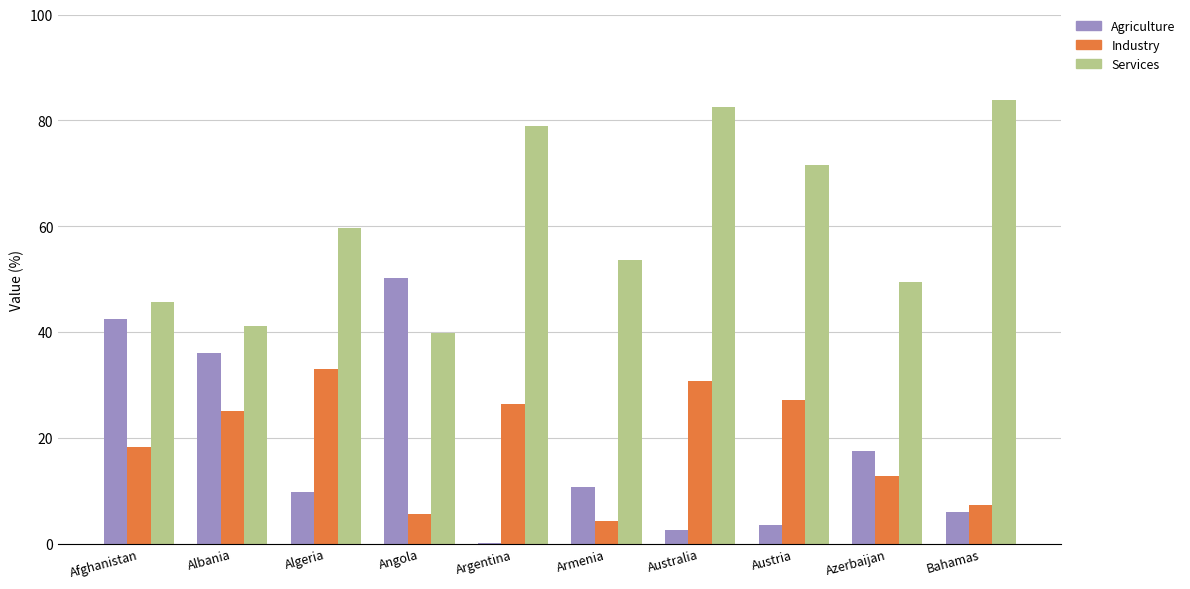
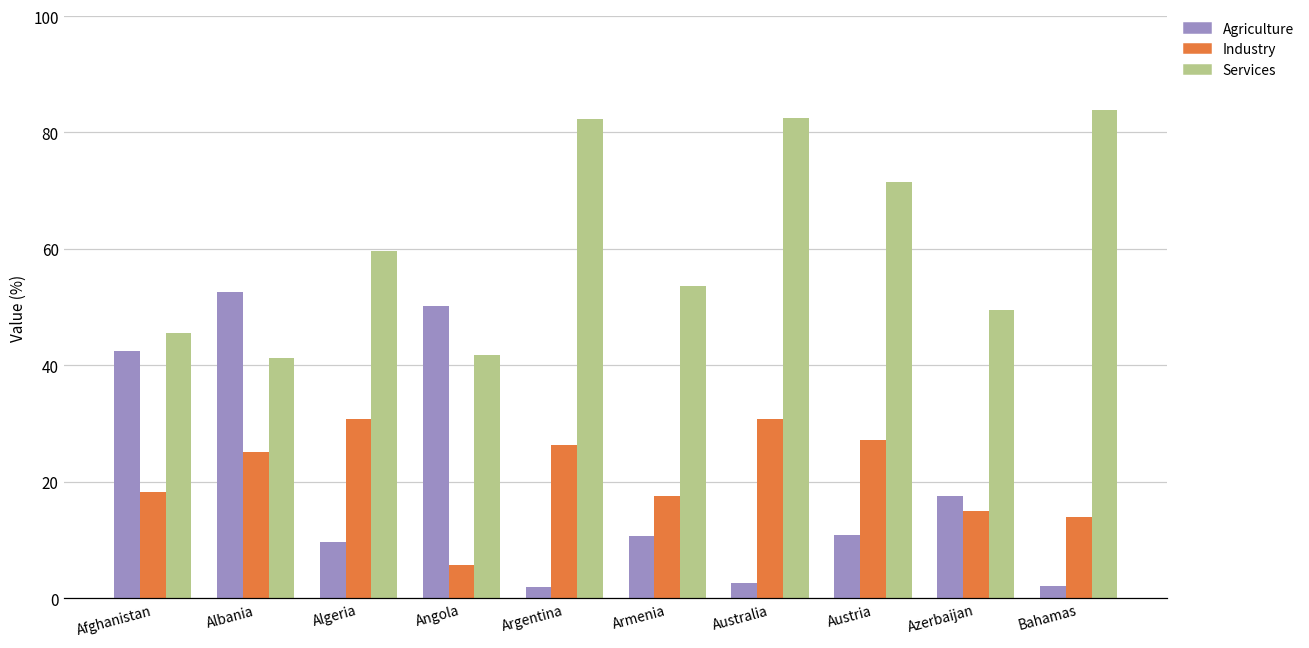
  {
    "Agriculture": {
      "Afghanistan": 42,
-     "Albania": 36,
+     "Albania": 53,
      "Algeria": 10,
      "Angola": 50,
-     "Argentina": 0,
+     "Argentina": 2,
      "Armenia": 11,
      "Australia": 3,
-     "Austria": 4,
+     "Austria": 11,
      "Azerbaijan": 18,
-     "Bahamas": 6
+     "Bahamas": 2
    },
    "Industry": {
      "Afghanistan": 18,
      "Albania": 25,
-     "Algeria": 33,
+     "Algeria": 31,
      "Angola": 6,
      "Argentina": 26,
-     "Armenia": 4,
+     "Armenia": 18,
      "Australia": 31,
      "Austria": 27,
-     "Azerbaijan": 13,
-     "Bahamas": 7
+     "Azerbaijan": 15,
+     "Bahamas": 14
    },
    "Services": {
      "Afghanistan": 46,
      "Albania": 41,
      "Algeria": 60,
-     "Angola": 40,
-     "Argentina": 79,
+     "Angola": 42,
+     "Argentina": 82,
      "Armenia": 54,
      "Australia": 83,
      "Austria": 72,
      "Azerbaijan": 50,
      "Bahamas": 84
    }
  }
